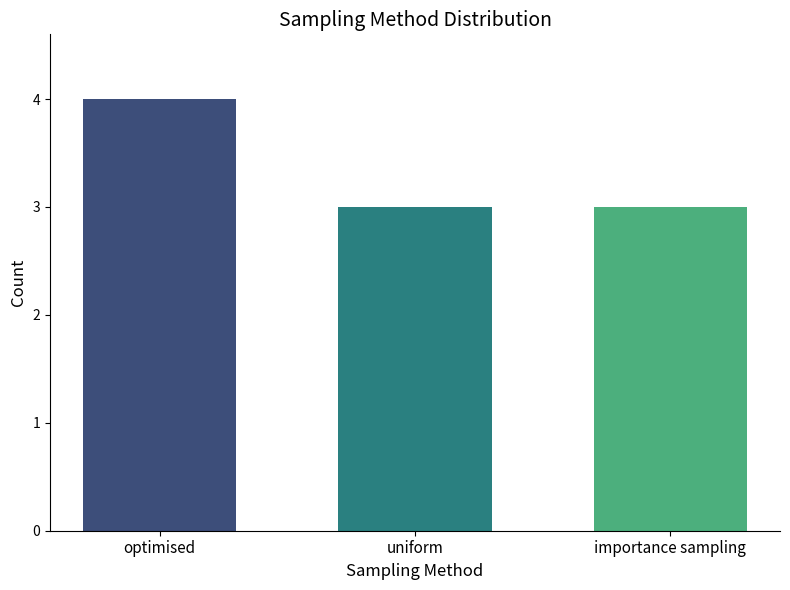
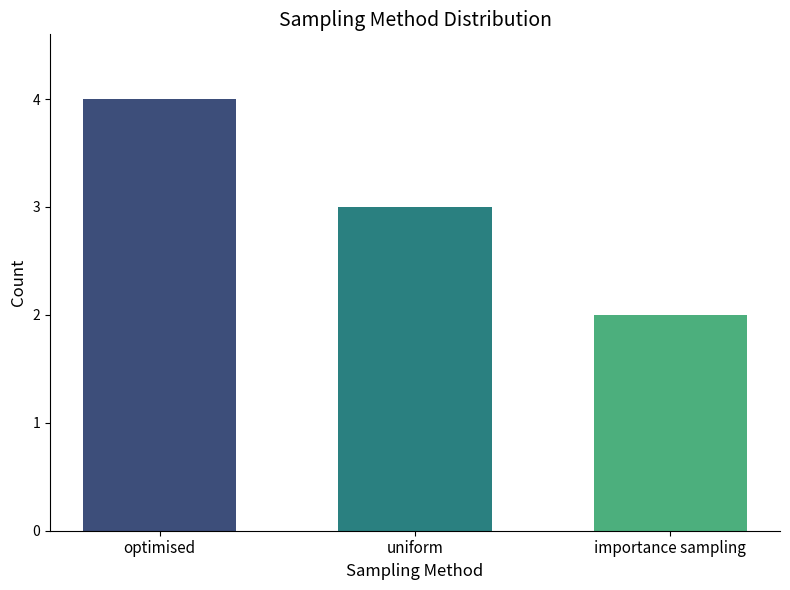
  {
    "optimised": 4,
    "uniform": 3,
-   "importance sampling": 3
+   "importance sampling": 2
  }
